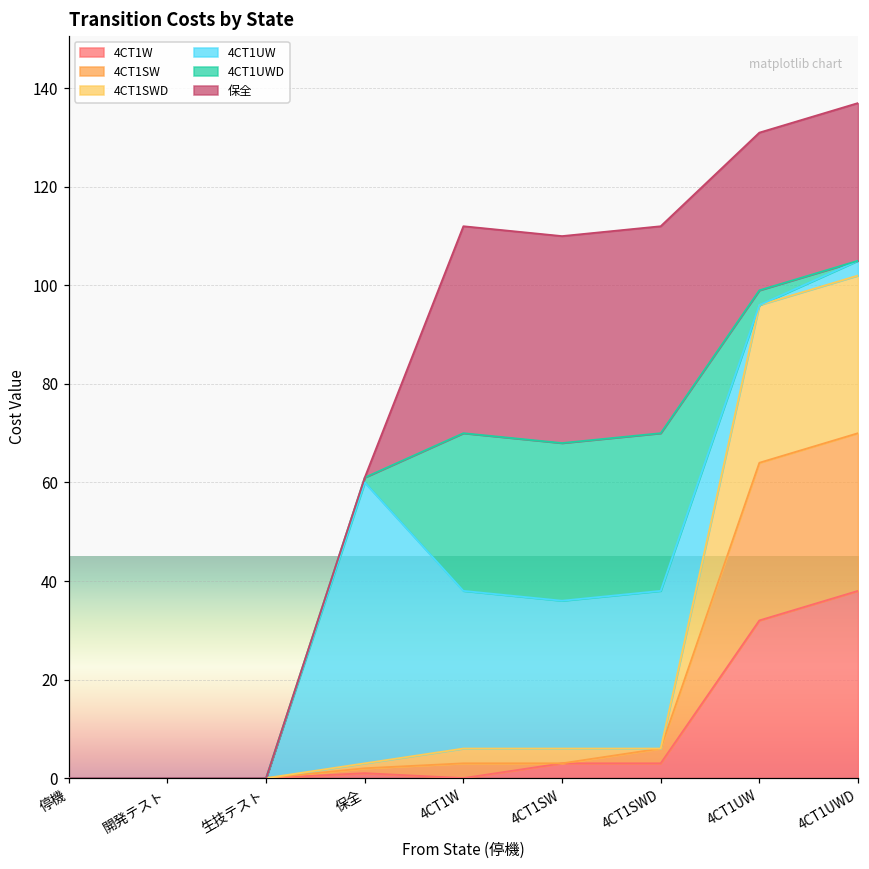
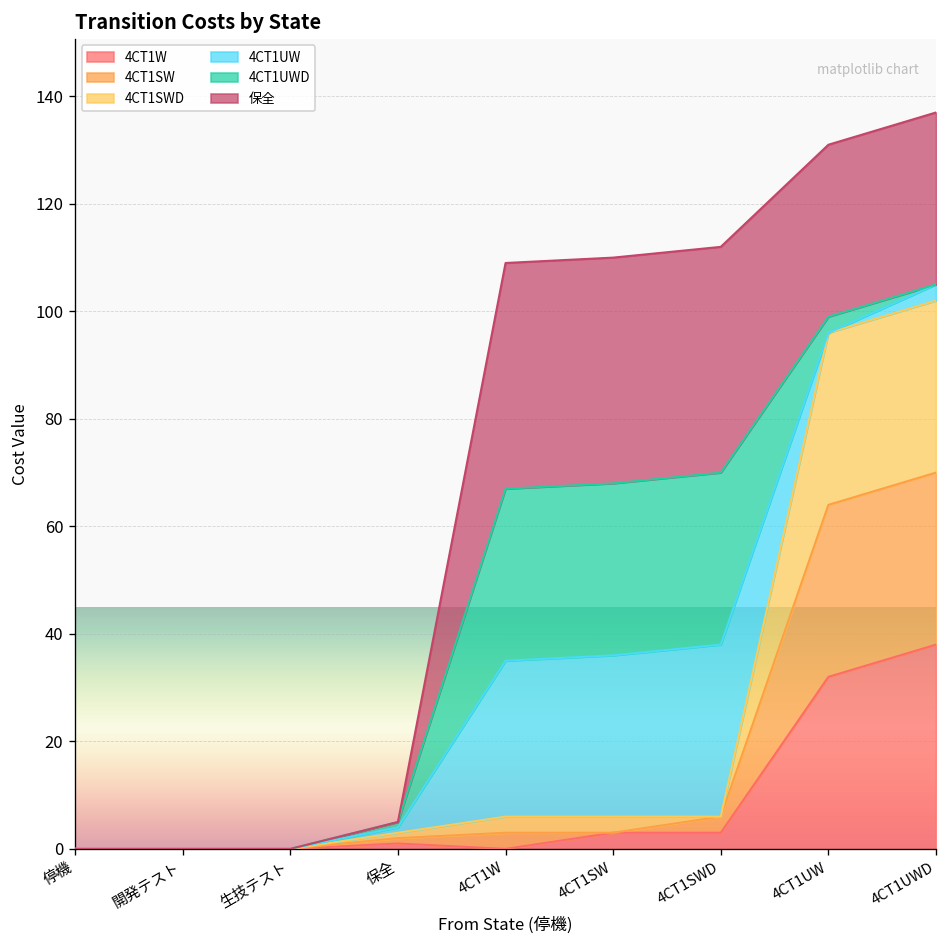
  {
    "4CT1W": {
      "保全": 1,
      "4CT1W": 0,
      "4CT1SWD": 3,
      "4CT1UW": 32,
      "4CT1UWD": 38
    },
    "4CT1UW": {
-     "保全": 57,
-     "4CT1W": 32,
+     "保全": 1,
+     "4CT1W": 29,
      "4CT1SW": 30,
      "4CT1SWD": 32
    },
    "4CT1UWD": {
      "4CT1W": 32,
      "4CT1SW": 32,
      "4CT1SWD": 32,
      "4CT1UW": 3
    },
    "保全": {
      "4CT1W": 42,
      "4CT1SW": 42,
      "4CT1SWD": 42,
      "4CT1UW": 32,
      "4CT1UWD": 32
    }
  }
